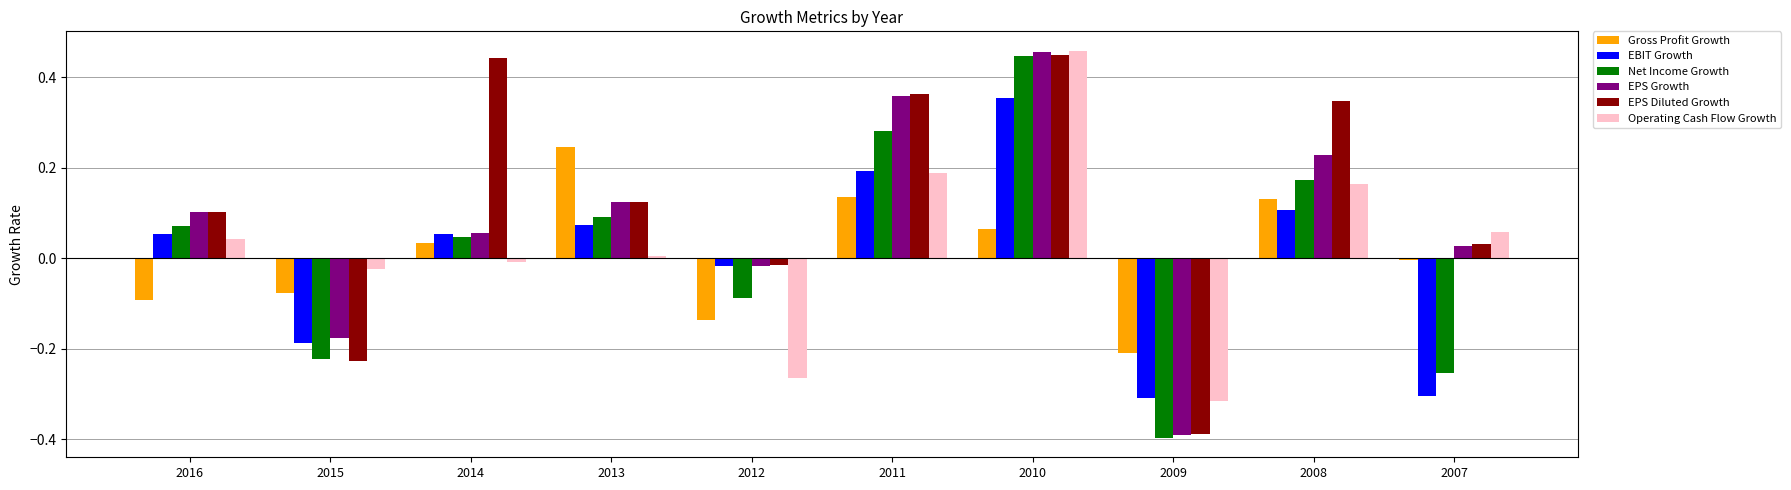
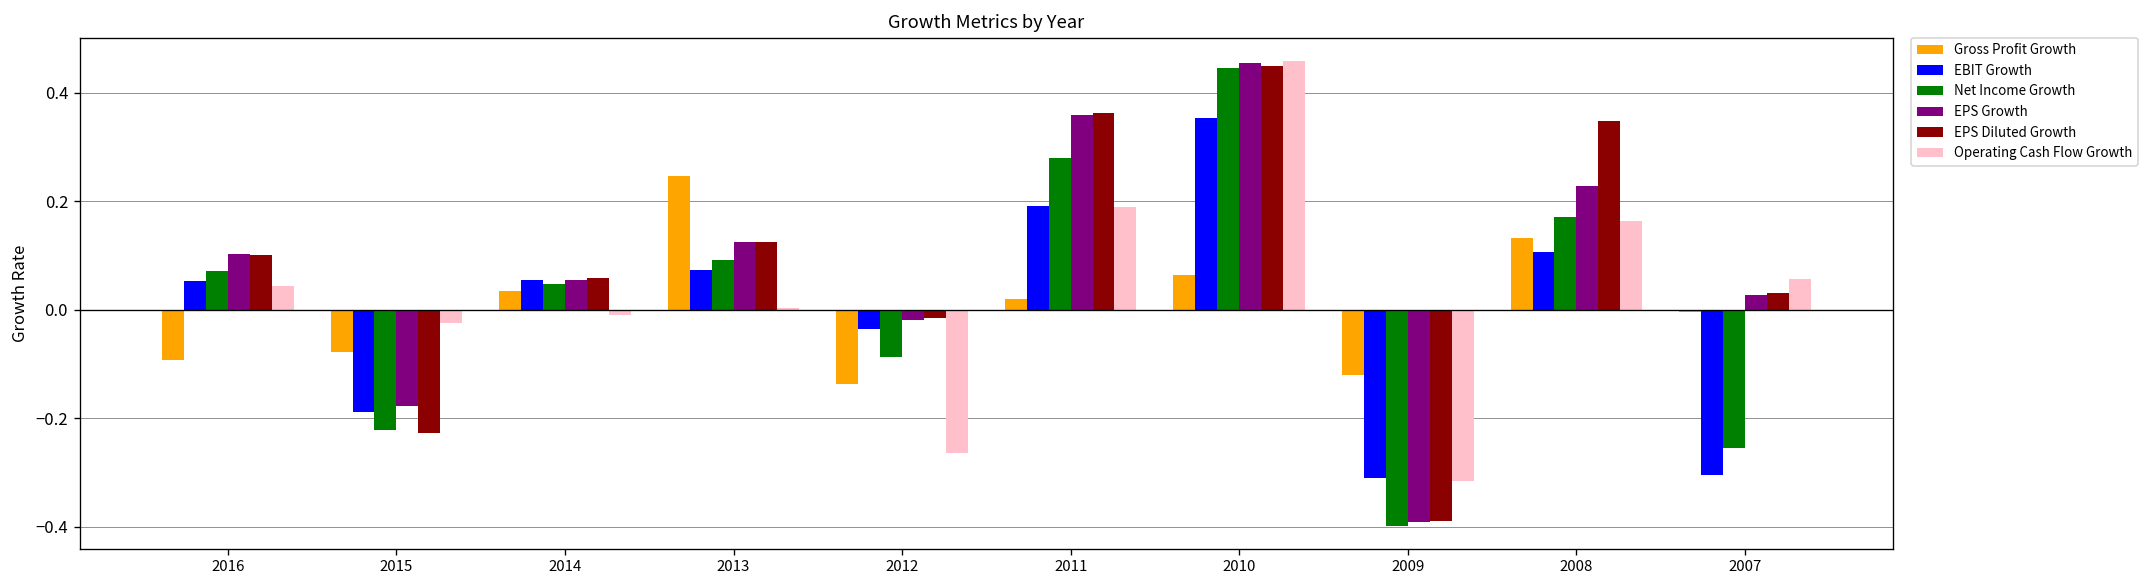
  {
    "Gross Profit Growth": {
      "2016": -0.09,
      "2015": -0.08,
      "2014": 0.03,
      "2013": 0.25,
      "2012": -0.14,
-     "2011": 0.14,
+     "2011": 0.02,
      "2010": 0.06,
-     "2009": -0.21,
+     "2009": -0.12,
      "2008": 0.13
    },
    "EBIT Growth": {
      "2016": 0.05,
      "2015": -0.19,
      "2014": 0.05,
      "2013": 0.07,
-     "2012": -0.02,
+     "2012": -0.04,
      "2011": 0.19,
      "2010": 0.35,
      "2009": -0.31,
      "2008": 0.11,
      "2007": -0.30
    },
    "Net Income Growth": {
      "2016": 0.07,
      "2015": -0.22,
      "2014": 0.05,
      "2013": 0.09,
      "2012": -0.09,
      "2011": 0.28,
      "2010": 0.45,
      "2009": -0.40,
      "2008": 0.17,
      "2007": -0.25
    },
    "EPS Growth": {
      "2016": 0.10,
      "2015": -0.18,
      "2014": 0.06,
      "2013": 0.13,
      "2012": -0.02,
      "2011": 0.36,
      "2010": 0.46,
      "2009": -0.39,
      "2008": 0.23,
      "2007": 0.03
    },
    "EPS Diluted Growth": {
      "2016": 0.10,
      "2015": -0.23,
-     "2014": 0.44,
+     "2014": 0.06,
      "2013": 0.12,
      "2012": -0.01,
      "2011": 0.36,
      "2010": 0.45,
      "2009": -0.39,
      "2008": 0.35,
      "2007": 0.03
    },
    "Operating Cash Flow Growth": {
      "2016": 0.04,
      "2015": -0.02,
      "2014": -0.01,
      "2012": -0.26,
      "2011": 0.19,
      "2010": 0.46,
      "2009": -0.31,
      "2008": 0.16,
      "2007": 0.06
    }
  }
